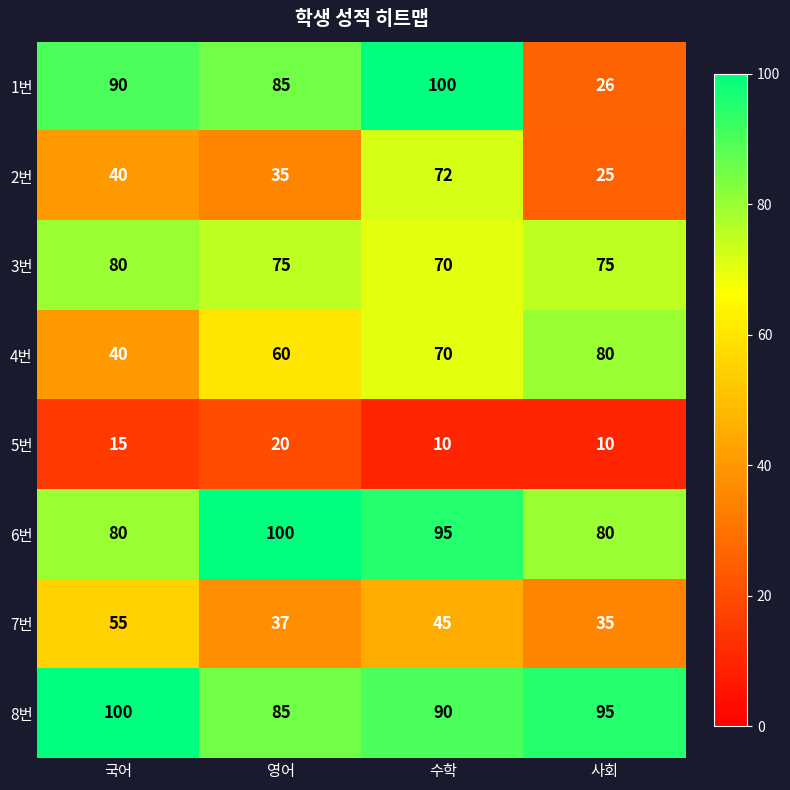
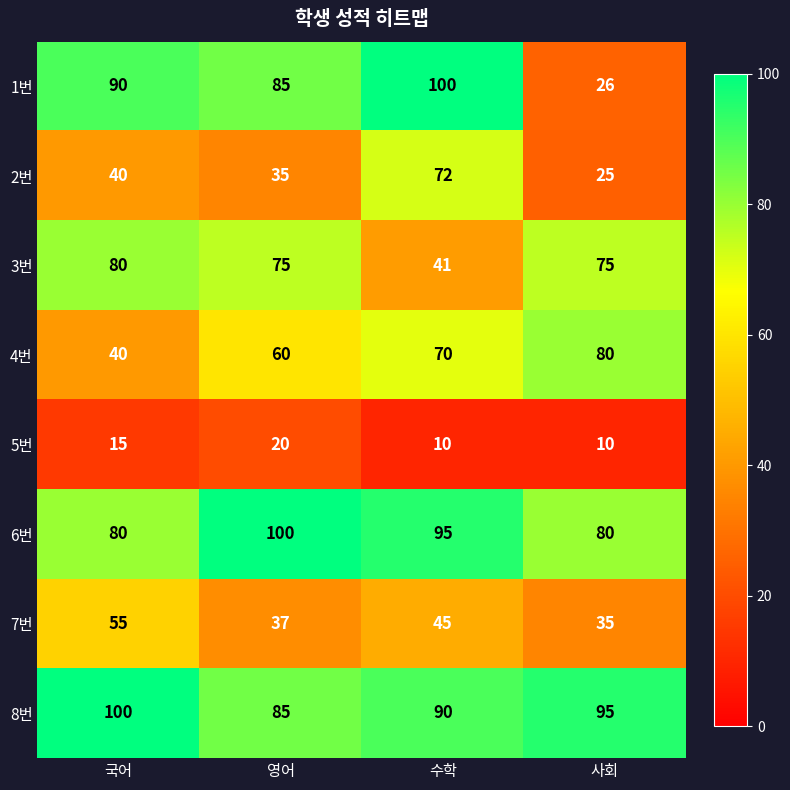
  {
    "1번": {
      "국어": 90,
      "영어": 85,
      "수학": 100,
      "사회": 26
    },
    "2번": {
      "국어": 40,
      "영어": 35,
      "수학": 72,
      "사회": 25
    },
    "3번": {
      "국어": 80,
      "영어": 75,
-     "수학": 70,
+     "수학": 41,
      "사회": 75
    },
    "4번": {
      "국어": 40,
      "영어": 60,
      "수학": 70,
      "사회": 80
    },
    "5번": {
      "국어": 15,
      "영어": 20,
      "수학": 10,
      "사회": 10
    },
    "6번": {
      "국어": 80,
      "영어": 100,
      "수학": 95,
      "사회": 80
    },
    "7번": {
      "국어": 55,
      "영어": 37,
      "수학": 45,
      "사회": 35
    },
    "8번": {
      "국어": 100,
      "영어": 85,
      "수학": 90,
      "사회": 95
    }
  }
